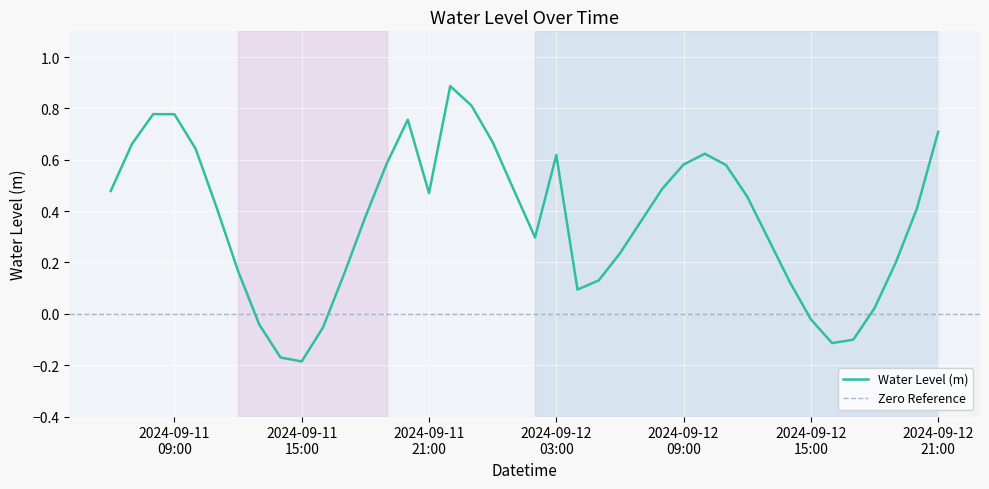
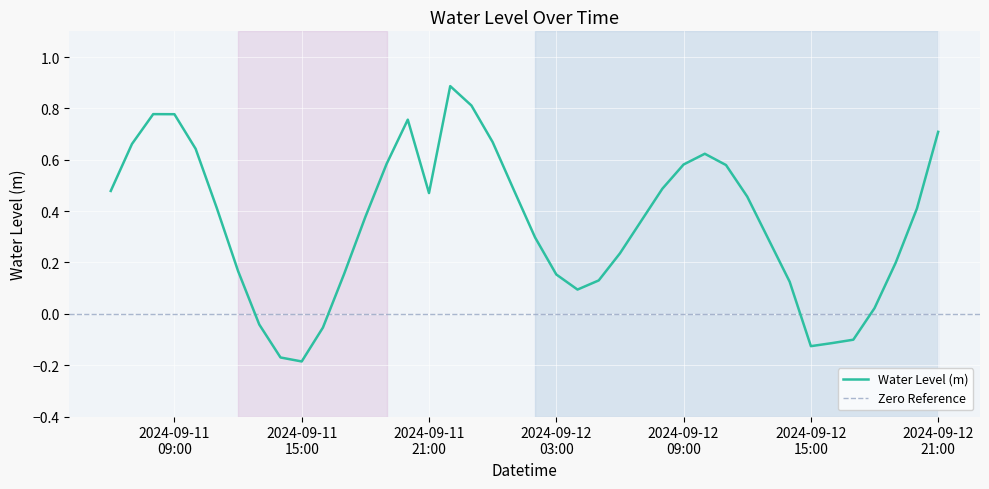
  {
    "2024-09-11 09:00": 0.78,
    "2024-09-11 15:00": -0.19,
    "2024-09-11 21:00": 0.47,
-   "2024-09-12 03:00": 0.62,
+   "2024-09-12 03:00": 0.15,
    "2024-09-12 09:00": 0.58,
-   "2024-09-12 15:00": -0.02,
+   "2024-09-12 15:00": -0.13,
    "2024-09-12 21:00": 0.71
  }
